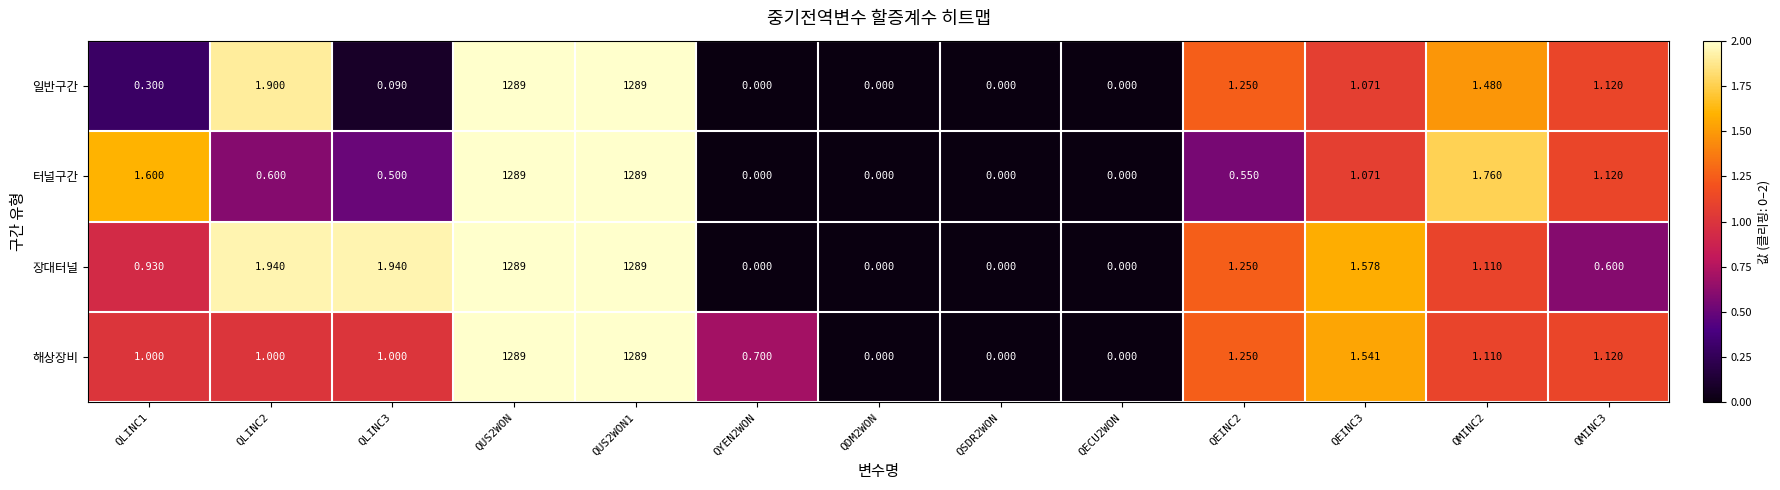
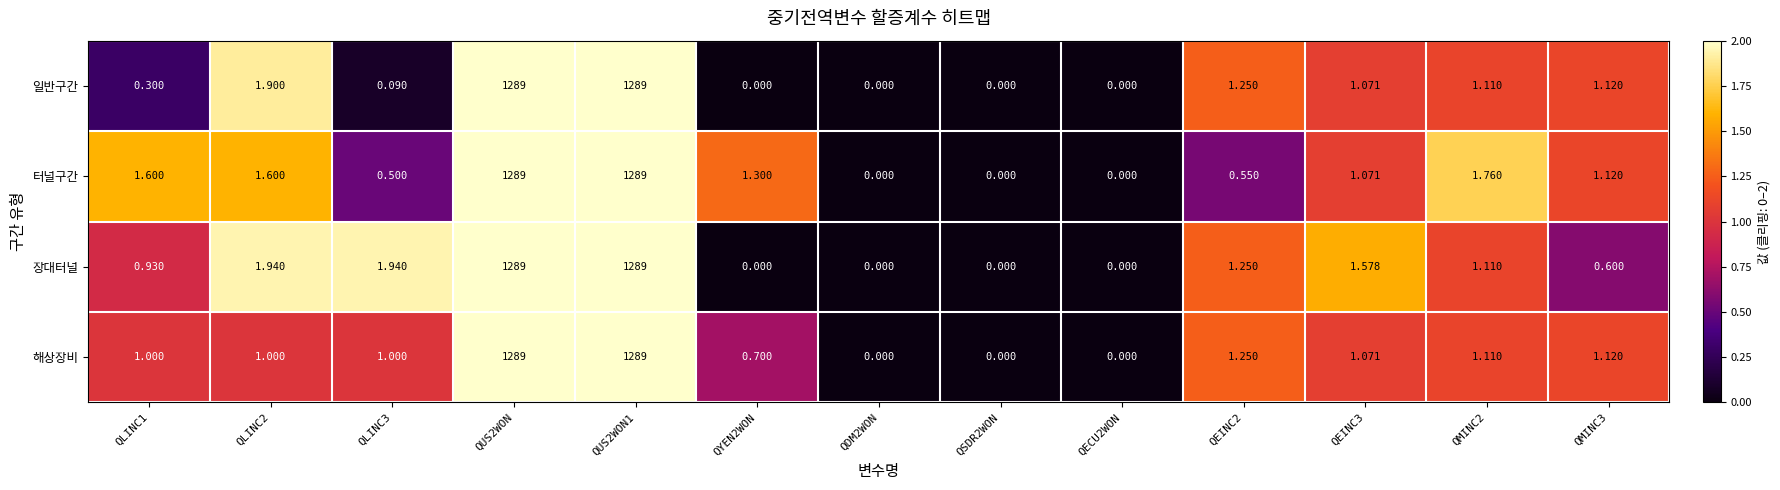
  {
    "일반구간": {
      "QLINC1": 0.300,
      "QLINC2": 1.900,
      "QLINC3": 0.090,
      "QUS2WON": 1289,
      "QUS2WON1": 1289,
      "QYEN2WON": 0.000,
      "QDM2WON": 0.000,
      "QSDR2WON": 0.000,
      "QECU2WON": 0.000,
      "QEINC2": 1.250,
      "QEINC3": 1.071,
-     "QMINC2": 1.480,
+     "QMINC2": 1.110,
      "QMINC3": 1.120
    },
    "터널구간": {
      "QLINC1": 1.600,
-     "QLINC2": 0.600,
+     "QLINC2": 1.600,
      "QLINC3": 0.500,
      "QUS2WON": 1289,
      "QUS2WON1": 1289,
-     "QYEN2WON": 0.000,
+     "QYEN2WON": 1.300,
      "QDM2WON": 0.000,
      "QSDR2WON": 0.000,
      "QECU2WON": 0.000,
      "QEINC2": 0.550,
      "QEINC3": 1.071,
      "QMINC2": 1.760,
      "QMINC3": 1.120
    },
    "장대터널": {
      "QLINC1": 0.930,
      "QLINC2": 1.940,
      "QLINC3": 1.940,
      "QUS2WON": 1289,
      "QUS2WON1": 1289,
      "QYEN2WON": 0.000,
      "QDM2WON": 0.000,
      "QSDR2WON": 0.000,
      "QECU2WON": 0.000,
      "QEINC2": 1.250,
      "QEINC3": 1.578,
      "QMINC2": 1.110,
      "QMINC3": 0.600
    },
    "해상장비": {
      "QLINC1": 1.000,
      "QLINC2": 1.000,
      "QLINC3": 1.000,
      "QUS2WON": 1289,
      "QUS2WON1": 1289,
      "QYEN2WON": 0.700,
      "QDM2WON": 0.000,
      "QSDR2WON": 0.000,
      "QECU2WON": 0.000,
      "QEINC2": 1.250,
-     "QEINC3": 1.541,
+     "QEINC3": 1.071,
      "QMINC2": 1.110,
      "QMINC3": 1.120
    }
  }
